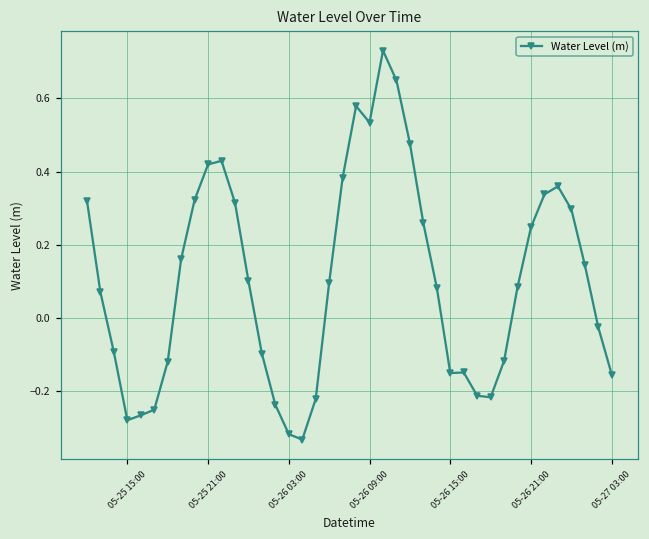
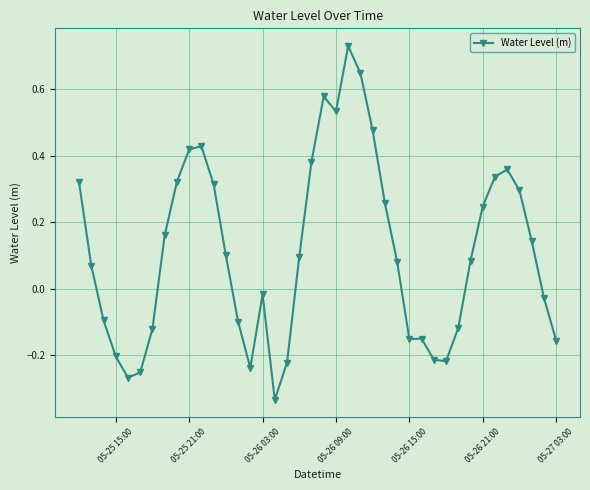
  {
-   "05-25 15:00": -0.28,
+   "05-25 15:00": -0.20,
    "05-25 21:00": 0.42,
-   "05-26 03:00": -0.32,
+   "05-26 03:00": -0.02,
    "05-26 09:00": 0.53,
    "05-26 15:00": -0.15,
    "05-26 21:00": 0.25,
    "05-27 03:00": -0.16
  }
